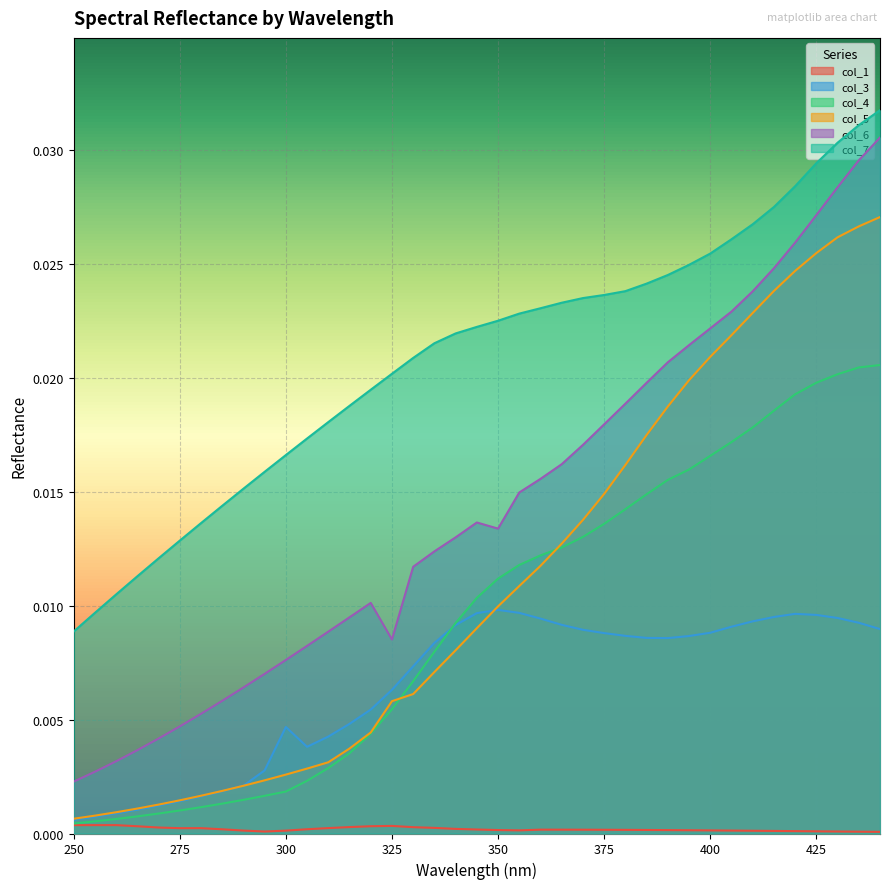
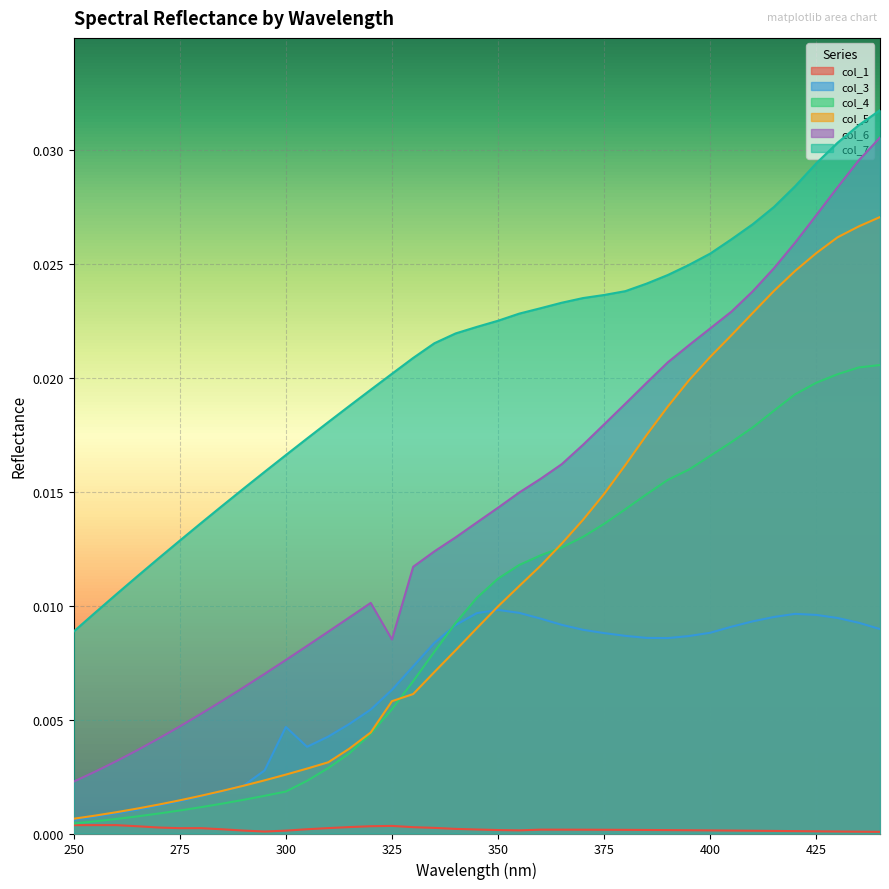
  {
    "col_1": {
      "275": 0.0002,
      "300": 0.0001,
      "325": 0.0003,
      "350": 0.0002,
      "375": 0.0002,
      "400": 0.0001,
      "425": 0.0001
    },
    "col_3": {
      "300": 0.0047,
      "325": 0.0063,
      "350": 0.0098,
      "375": 0.0088,
      "400": 0.0088,
      "425": 0.0096
    },
    "col_5": {
      "300": 0.0026,
      "325": 0.0058,
      "350": 0.0100,
      "375": 0.0149,
      "400": 0.0209,
      "425": 0.0255
    },
    "col_6": {
      "250": 0.0023,
      "275": 0.0047,
      "300": 0.0076,
      "325": 0.0085,
-     "350": 0.0134,
+     "350": 0.0143,
      "375": 0.0180,
      "400": 0.0222,
      "425": 0.0271
    }
  }
